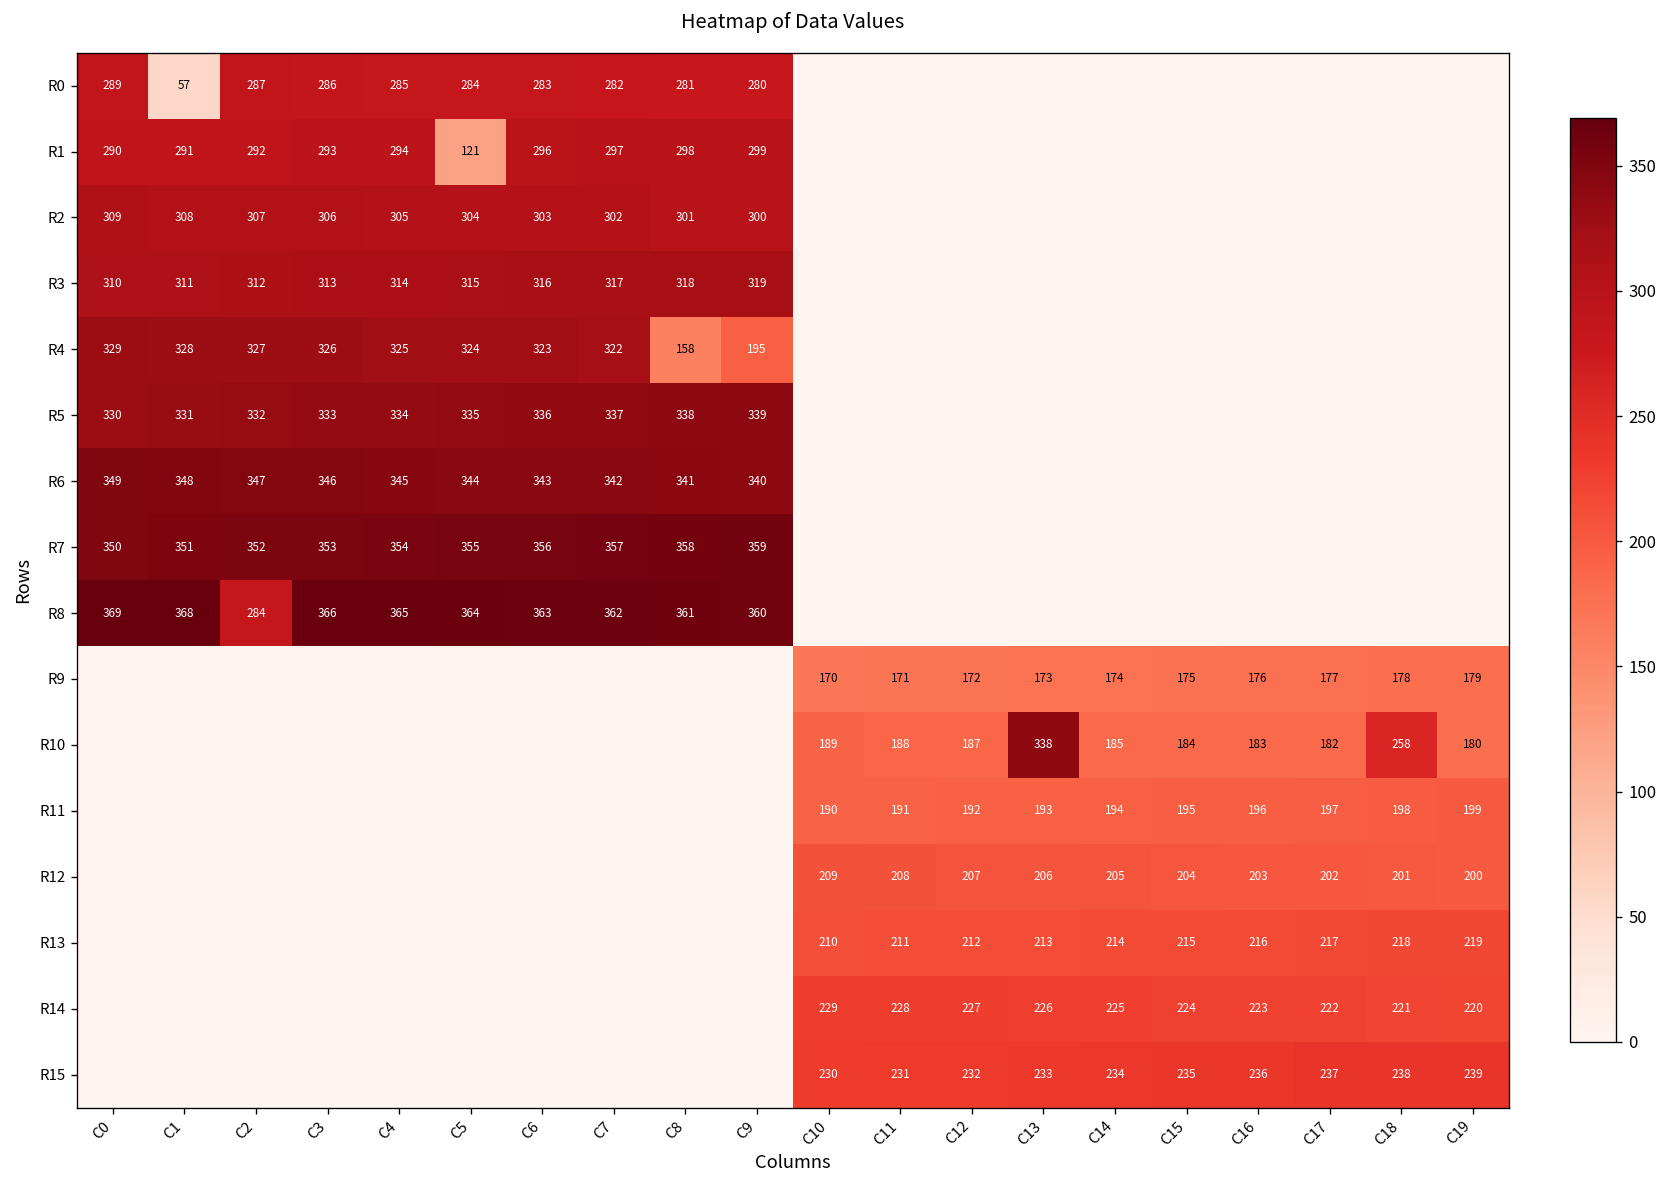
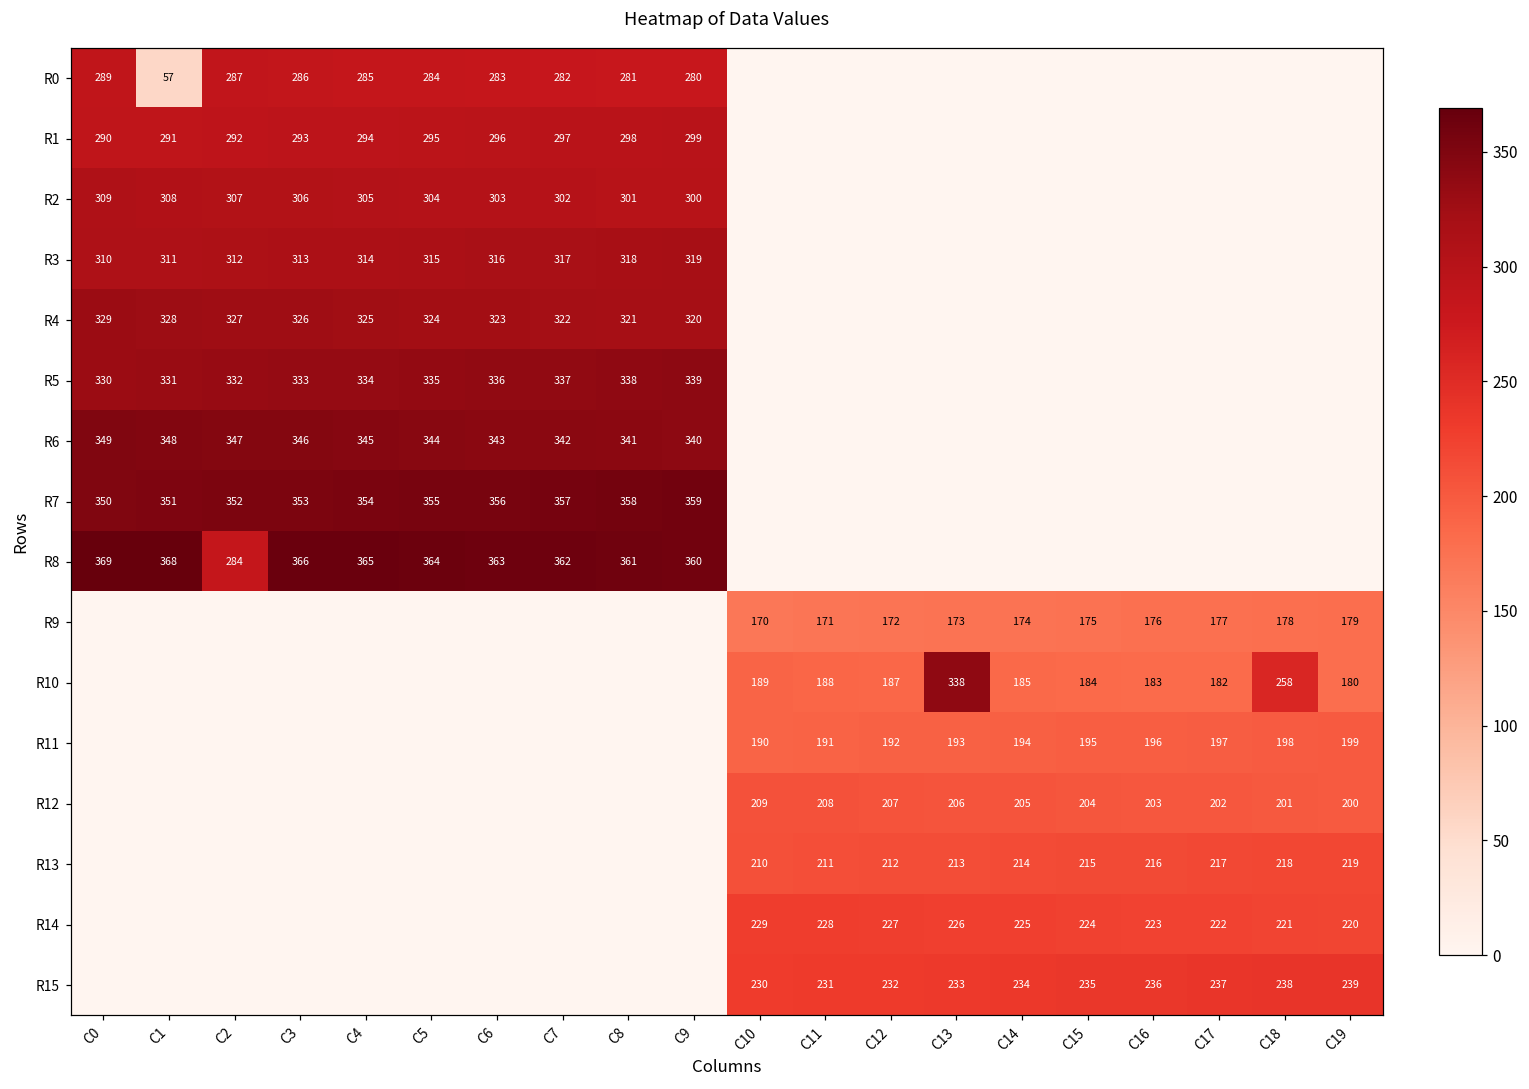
  {
    "R0": {
      "C0": 289,
      "C1": 57,
      "C2": 287,
      "C3": 286,
      "C4": 285,
      "C5": 284,
      "C6": 283,
      "C7": 282,
      "C8": 281,
      "C9": 280
    },
    "R1": {
      "C0": 290,
      "C1": 291,
      "C2": 292,
      "C3": 293,
      "C4": 294,
-     "C5": 121,
+     "C5": 295,
      "C6": 296,
      "C7": 297,
      "C8": 298,
      "C9": 299
    },
    "R2": {
      "C0": 309,
      "C1": 308,
      "C2": 307,
      "C3": 306,
      "C4": 305,
      "C5": 304,
      "C6": 303,
      "C7": 302,
      "C8": 301,
      "C9": 300
    },
    "R3": {
      "C0": 310,
      "C1": 311,
      "C2": 312,
      "C3": 313,
      "C4": 314,
      "C5": 315,
      "C6": 316,
      "C7": 317,
      "C8": 318,
      "C9": 319
    },
    "R4": {
      "C0": 329,
      "C1": 328,
      "C2": 327,
      "C3": 326,
      "C4": 325,
      "C5": 324,
      "C6": 323,
      "C7": 322,
-     "C8": 158,
-     "C9": 195
+     "C8": 321,
+     "C9": 320
    },
    "R5": {
      "C0": 330,
      "C1": 331,
      "C2": 332,
      "C3": 333,
      "C4": 334,
      "C5": 335,
      "C6": 336,
      "C7": 337,
      "C8": 338,
      "C9": 339
    },
    "R6": {
      "C0": 349,
      "C1": 348,
      "C2": 347,
      "C3": 346,
      "C4": 345,
      "C5": 344,
      "C6": 343,
      "C7": 342,
      "C8": 341,
      "C9": 340
    },
    "R7": {
      "C0": 350,
      "C1": 351,
      "C2": 352,
      "C3": 353,
      "C4": 354,
      "C5": 355,
      "C6": 356,
      "C7": 357,
      "C8": 358,
      "C9": 359
    },
    "R8": {
      "C0": 369,
      "C1": 368,
      "C2": 284,
      "C3": 366,
      "C4": 365,
      "C5": 364,
      "C6": 363,
      "C7": 362,
      "C8": 361,
      "C9": 360
    },
    "R9": {
      "C10": 170,
      "C11": 171,
      "C12": 172,
      "C13": 173,
      "C14": 174,
      "C15": 175,
      "C16": 176,
      "C17": 177,
      "C18": 178,
      "C19": 179
    },
    "R10": {
      "C10": 189,
      "C11": 188,
      "C12": 187,
      "C13": 338,
      "C14": 185,
      "C15": 184,
      "C16": 183,
      "C17": 182,
      "C18": 258,
      "C19": 180
    },
    "R11": {
      "C10": 190,
      "C11": 191,
      "C12": 192,
      "C13": 193,
      "C14": 194,
      "C15": 195,
      "C16": 196,
      "C17": 197,
      "C18": 198,
      "C19": 199
    },
    "R12": {
      "C10": 209,
      "C11": 208,
      "C12": 207,
      "C13": 206,
      "C14": 205,
      "C15": 204,
      "C16": 203,
      "C17": 202,
      "C18": 201,
      "C19": 200
    },
    "R13": {
      "C10": 210,
      "C11": 211,
      "C12": 212,
      "C13": 213,
      "C14": 214,
      "C15": 215,
      "C16": 216,
      "C17": 217,
      "C18": 218,
      "C19": 219
    },
    "R14": {
      "C10": 229,
      "C11": 228,
      "C12": 227,
      "C13": 226,
      "C14": 225,
      "C15": 224,
      "C16": 223,
      "C17": 222,
      "C18": 221,
      "C19": 220
    },
    "R15": {
      "C10": 230,
      "C11": 231,
      "C12": 232,
      "C13": 233,
      "C14": 234,
      "C15": 235,
      "C16": 236,
      "C17": 237,
      "C18": 238,
      "C19": 239
    }
  }
